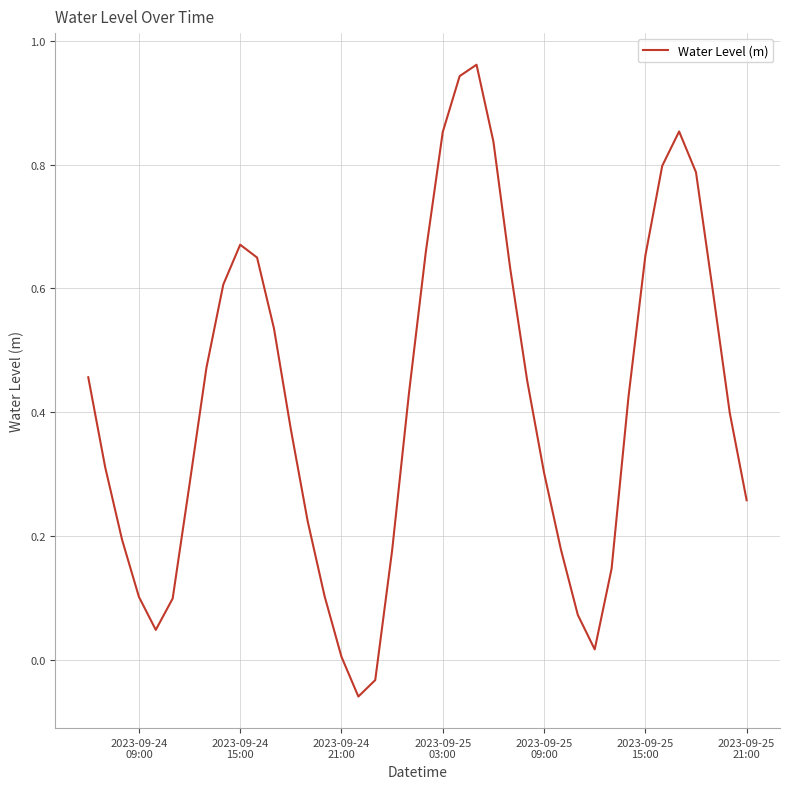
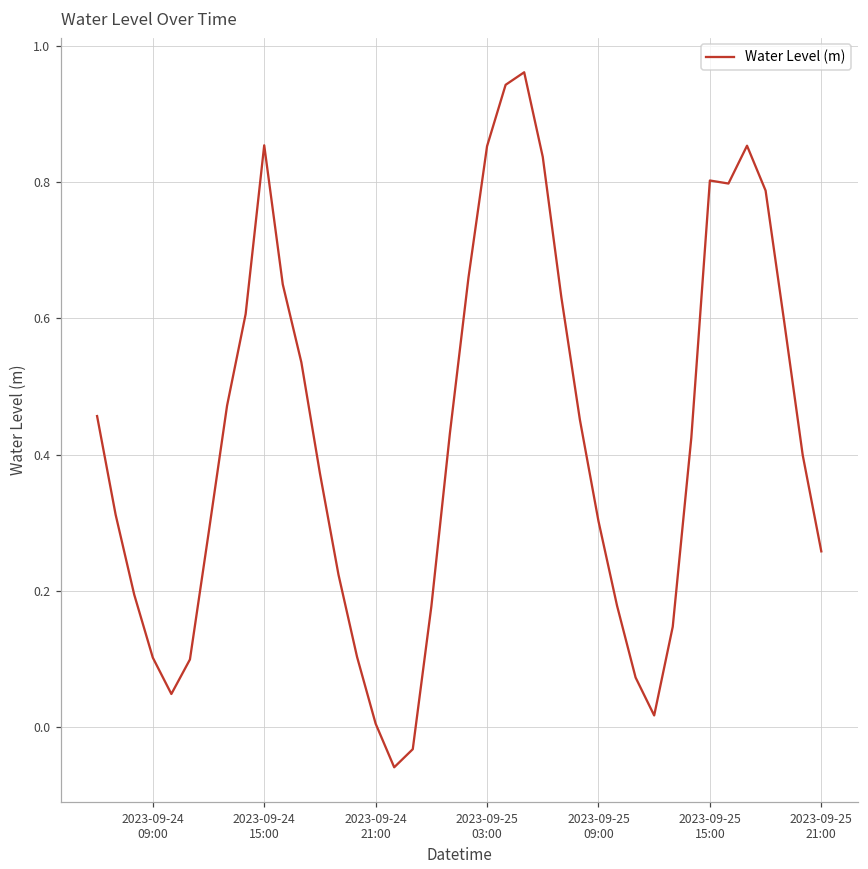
  {
    "2023-09-24 09:00": 0.10,
-   "2023-09-24 15:00": 0.67,
+   "2023-09-24 15:00": 0.85,
    "2023-09-24 21:00": 0.01,
    "2023-09-25 03:00": 0.85,
    "2023-09-25 09:00": 0.30,
-   "2023-09-25 15:00": 0.65,
+   "2023-09-25 15:00": 0.80,
    "2023-09-25 21:00": 0.26
  }
